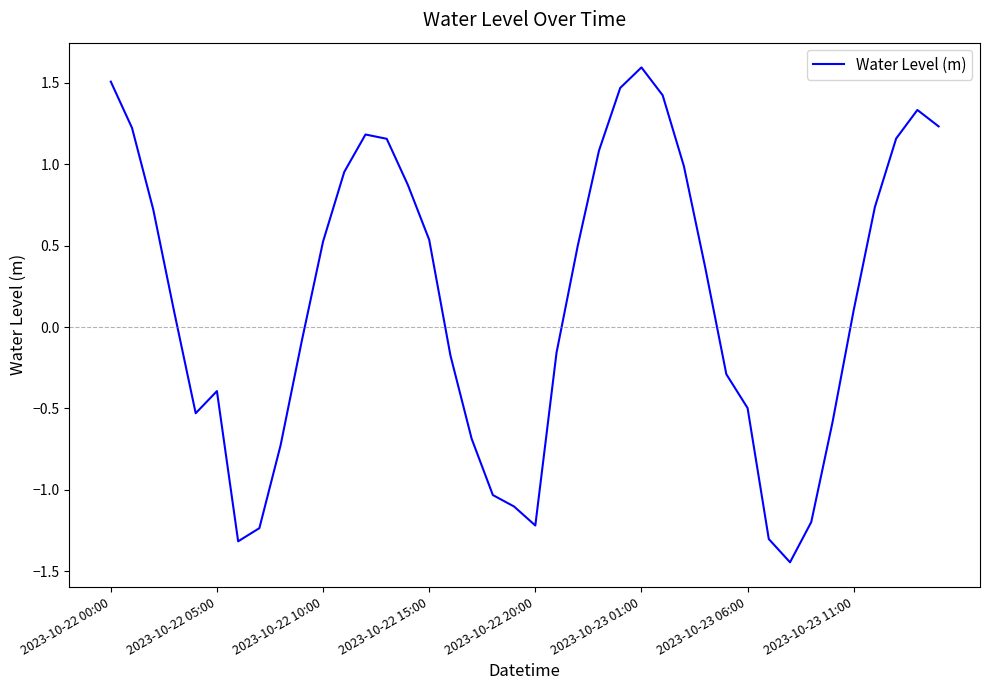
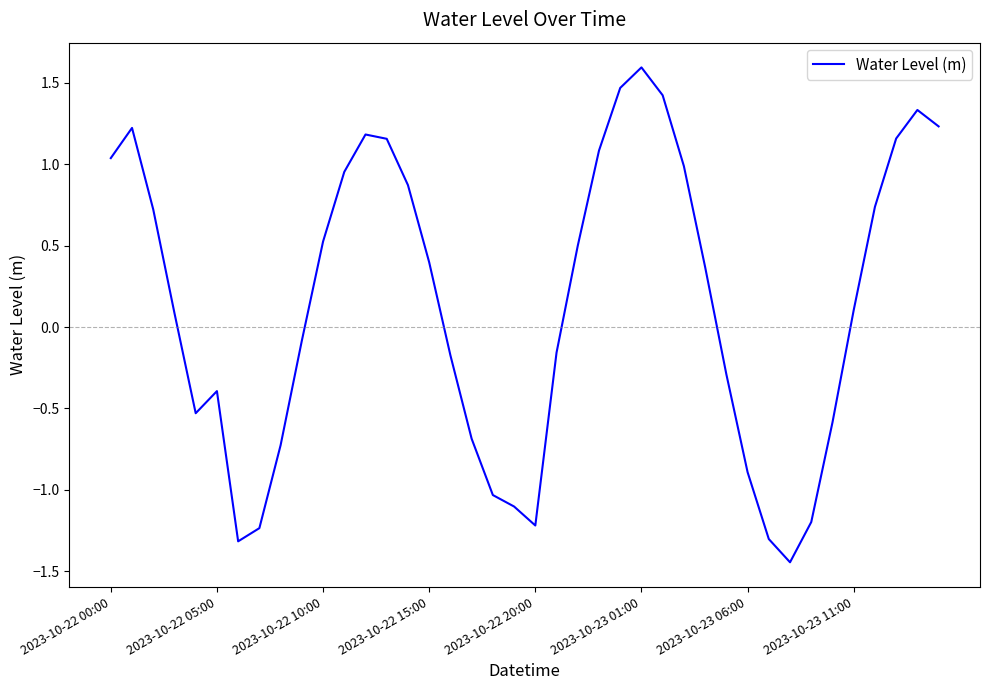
  {
-   "2023-10-22 00:00": 1.51,
+   "2023-10-22 00:00": 1.04,
    "2023-10-22 05:00": -0.39,
    "2023-10-22 10:00": 0.52,
-   "2023-10-22 15:00": 0.54,
+   "2023-10-22 15:00": 0.40,
    "2023-10-22 20:00": -1.22,
    "2023-10-23 01:00": 1.59,
-   "2023-10-23 06:00": -0.50,
+   "2023-10-23 06:00": -0.89,
    "2023-10-23 11:00": 0.10
  }
